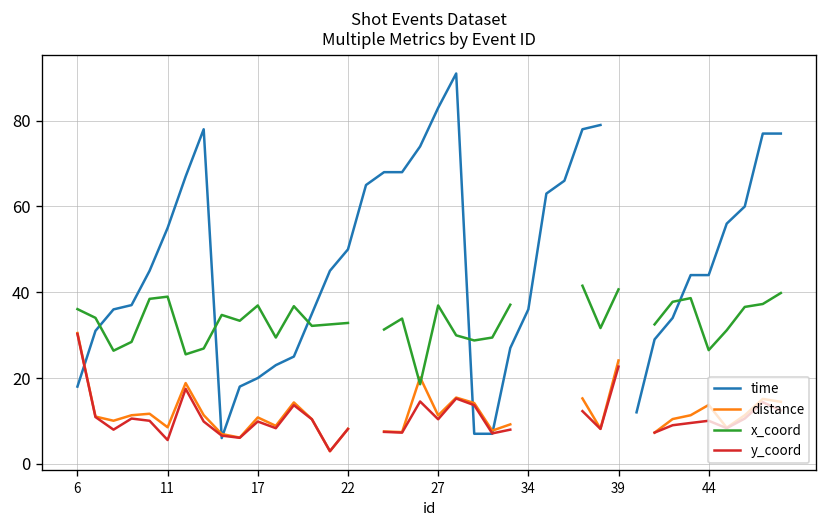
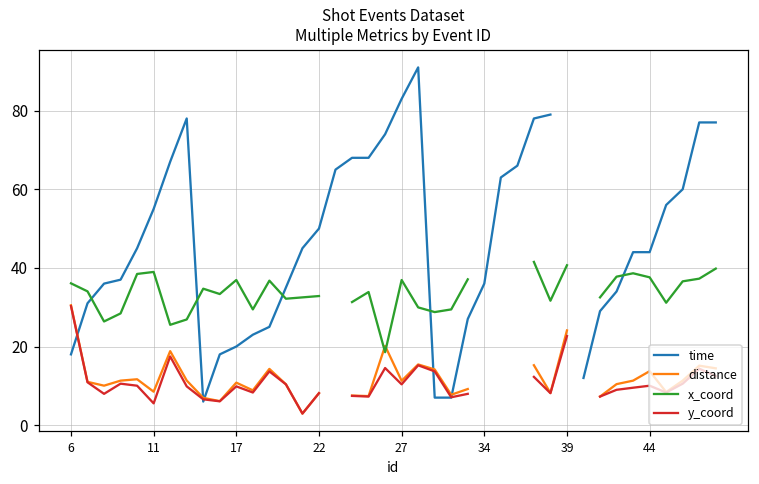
  {
    "time": {
      "44": 44
    },
    "distance": {
      "27": 11
    },
    "x_coord": {
      "27": 37,
-     "44": 27
+     "44": 38
    },
    "y_coord": {
      "27": 10
    }
  }
